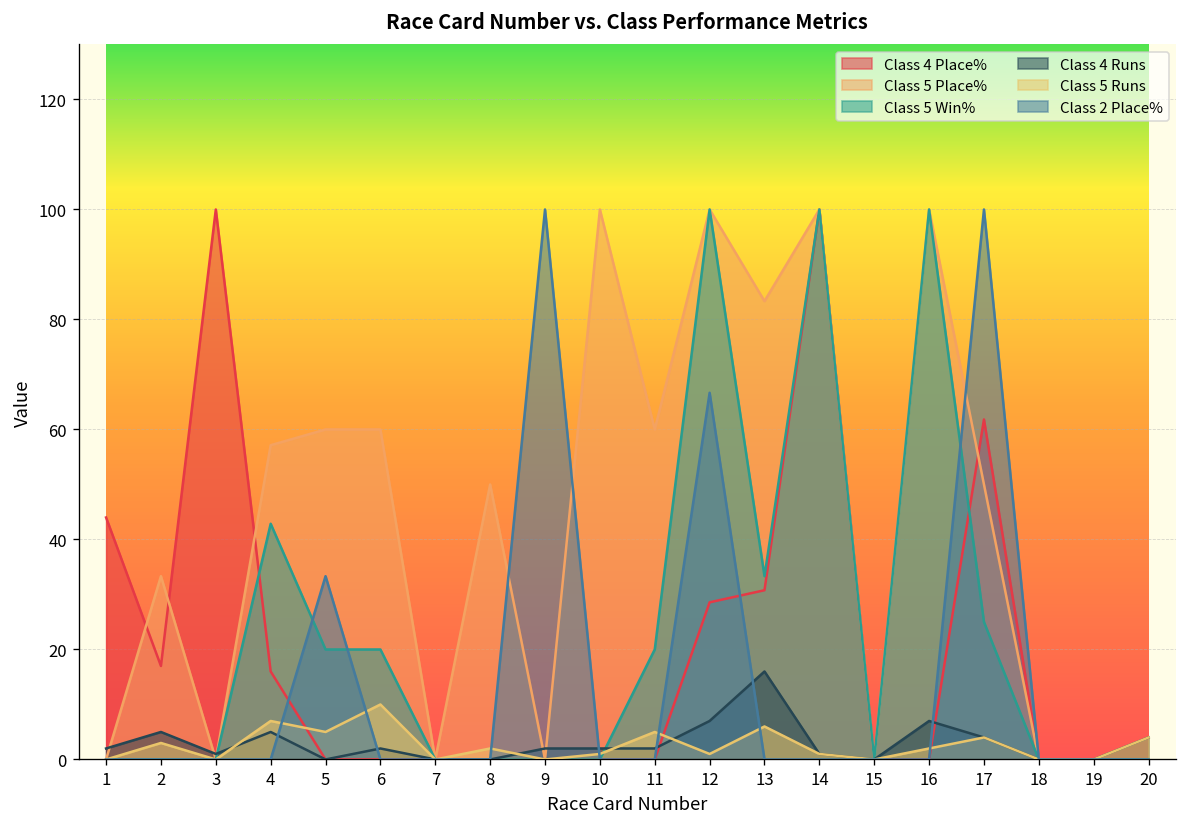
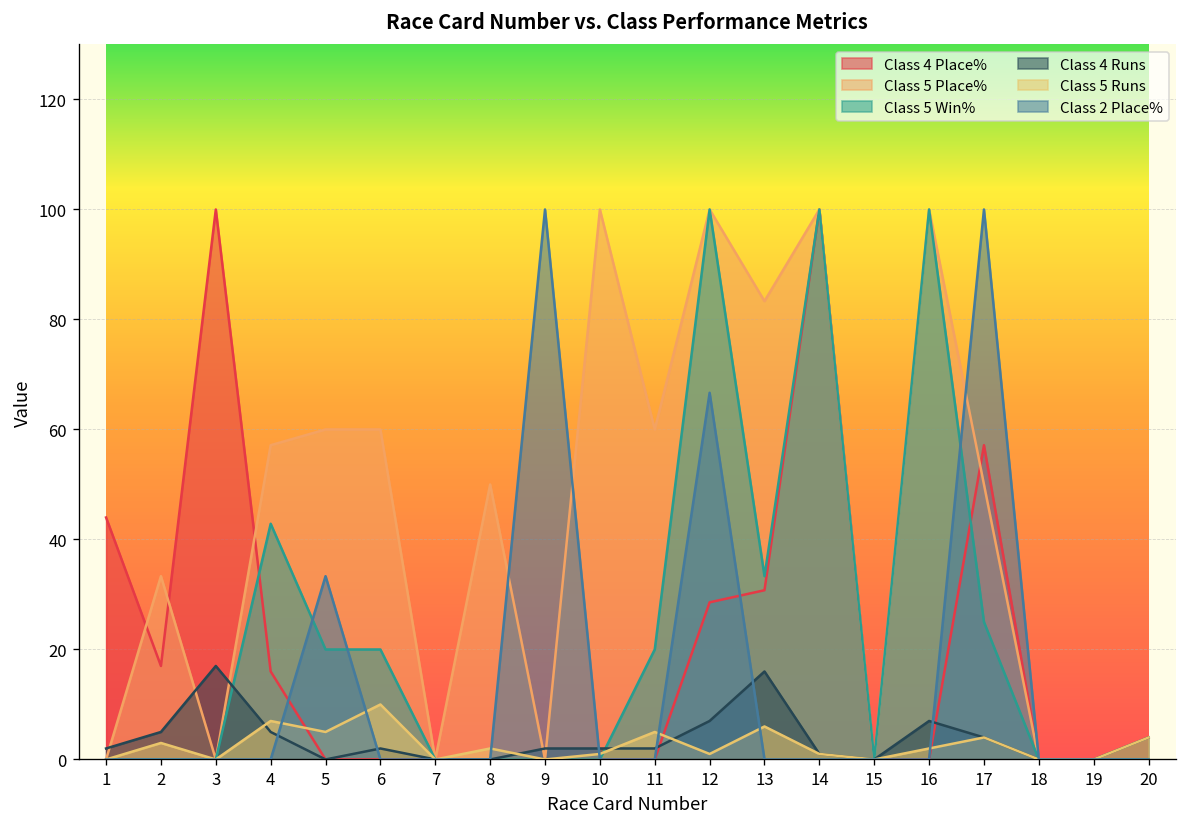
  {
    "Class 4 Place%": {
      "1": 44,
      "2": 17,
      "3": 100,
      "4": 16,
      "12": 29,
      "13": 31,
-     "17": 62
+     "17": 57
    },
    "Class 4 Runs": {
      "1": 2,
      "2": 5,
-     "3": 1,
+     "3": 17,
      "4": 5,
      "6": 2,
      "9": 2,
      "10": 2,
      "11": 2,
      "12": 7,
      "13": 16,
      "16": 7
    }
  }
